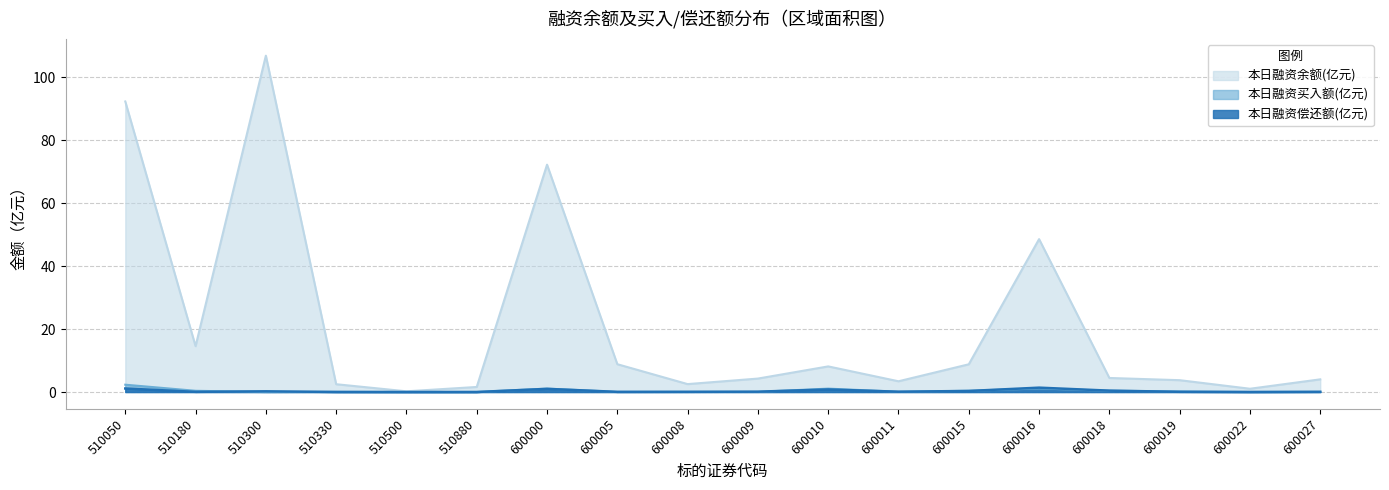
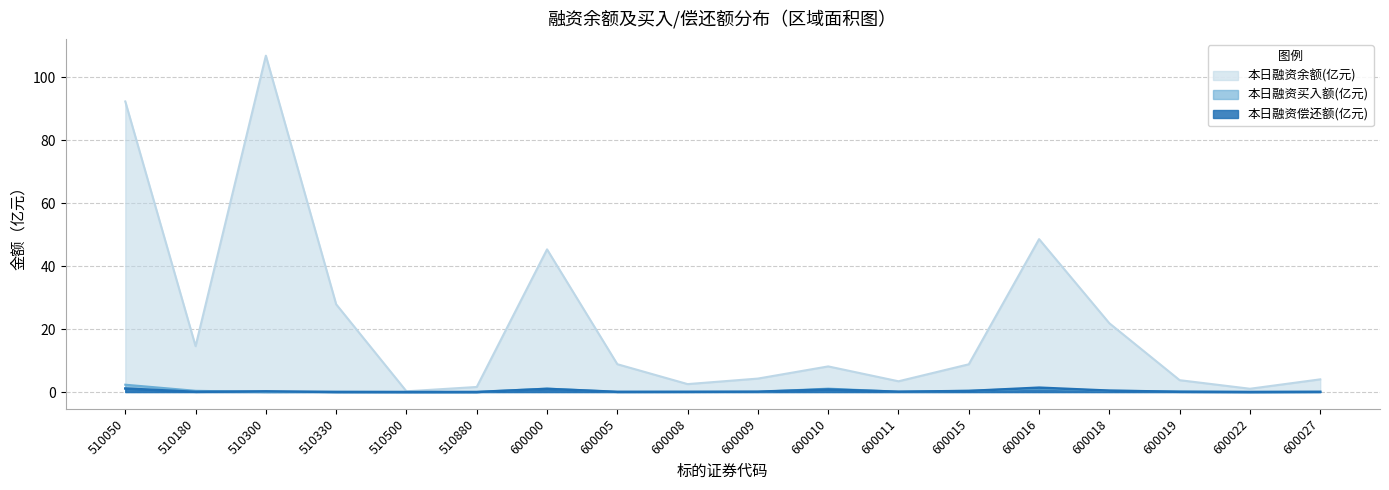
  {
    "本日融资余额(亿元)": {
      "510050": 92,
      "510180": 15,
      "510300": 107,
-     "510330": 2,
+     "510330": 28,
      "510880": 2,
-     "600000": 72,
+     "600000": 45,
      "600005": 9,
      "600008": 3,
      "600009": 4,
      "600010": 8,
      "600011": 3,
      "600015": 9,
      "600016": 49,
-     "600018": 4,
+     "600018": 22,
      "600019": 4,
      "600022": 1,
      "600027": 4
    },
    "本日融资买入额(亿元)": {
      "510050": 2
    },
    "本日融资偿还额(亿元)": {
      "510050": 1
    }
  }
